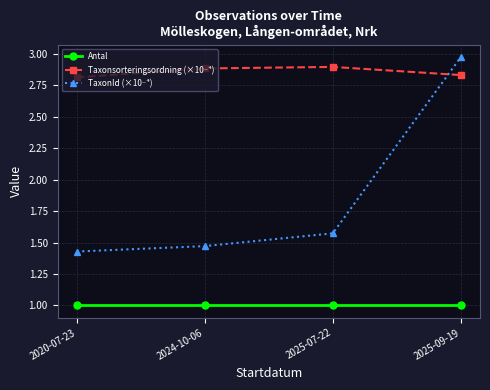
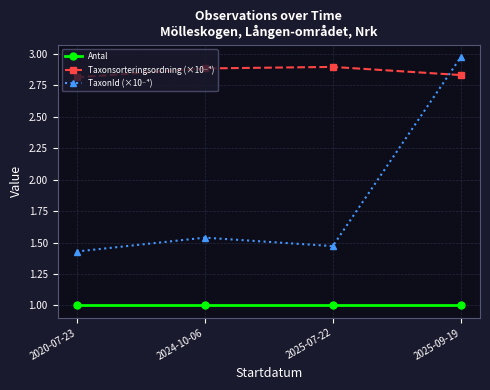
  {
    "Antal": {
      "2020-07-23": 1.00,
      "2024-10-06": 1.00,
      "2025-07-22": 1.00,
      "2025-09-19": 1.00
    },
    "Taxonsorteringsordning (×10⁻⁴)": {
      "2025-07-22": 2.90,
      "2025-09-19": 2.83
    },
    "TaxonId (×10⁻⁴)": {
      "2020-07-23": 1.43,
-     "2024-10-06": 1.47,
-     "2025-07-22": 1.57,
+     "2024-10-06": 1.54,
+     "2025-07-22": 1.47,
      "2025-09-19": 2.98
    }
  }
